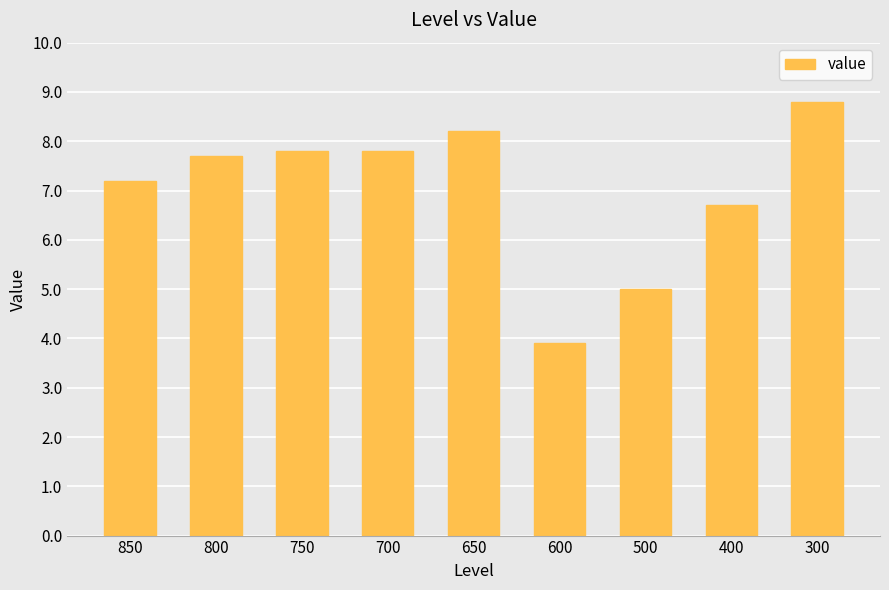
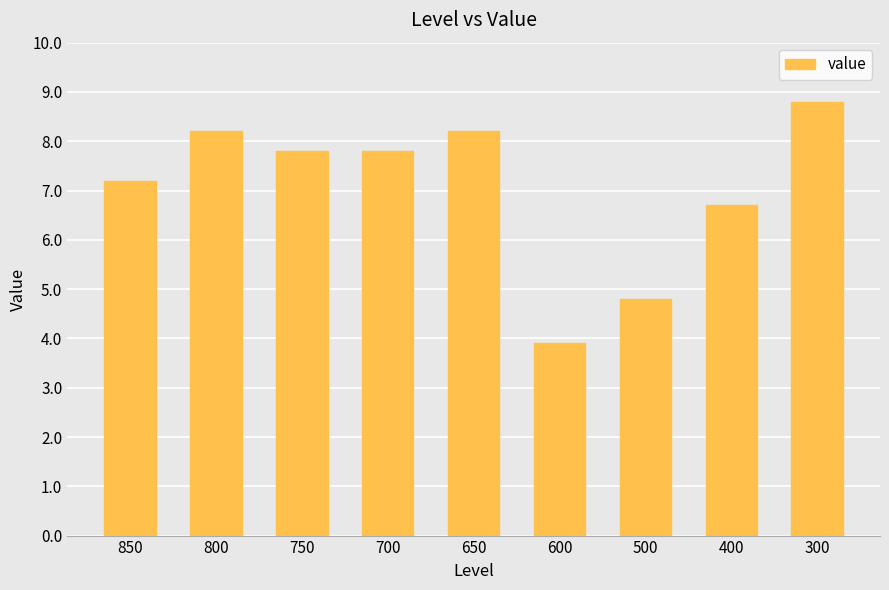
  {
    "850": 7.2,
-   "800": 7.7,
+   "800": 8.2,
    "750": 7.8,
    "700": 7.8,
    "650": 8.2,
    "600": 3.9,
-   "500": 5.0,
+   "500": 4.8,
    "400": 6.7,
    "300": 8.8
  }
